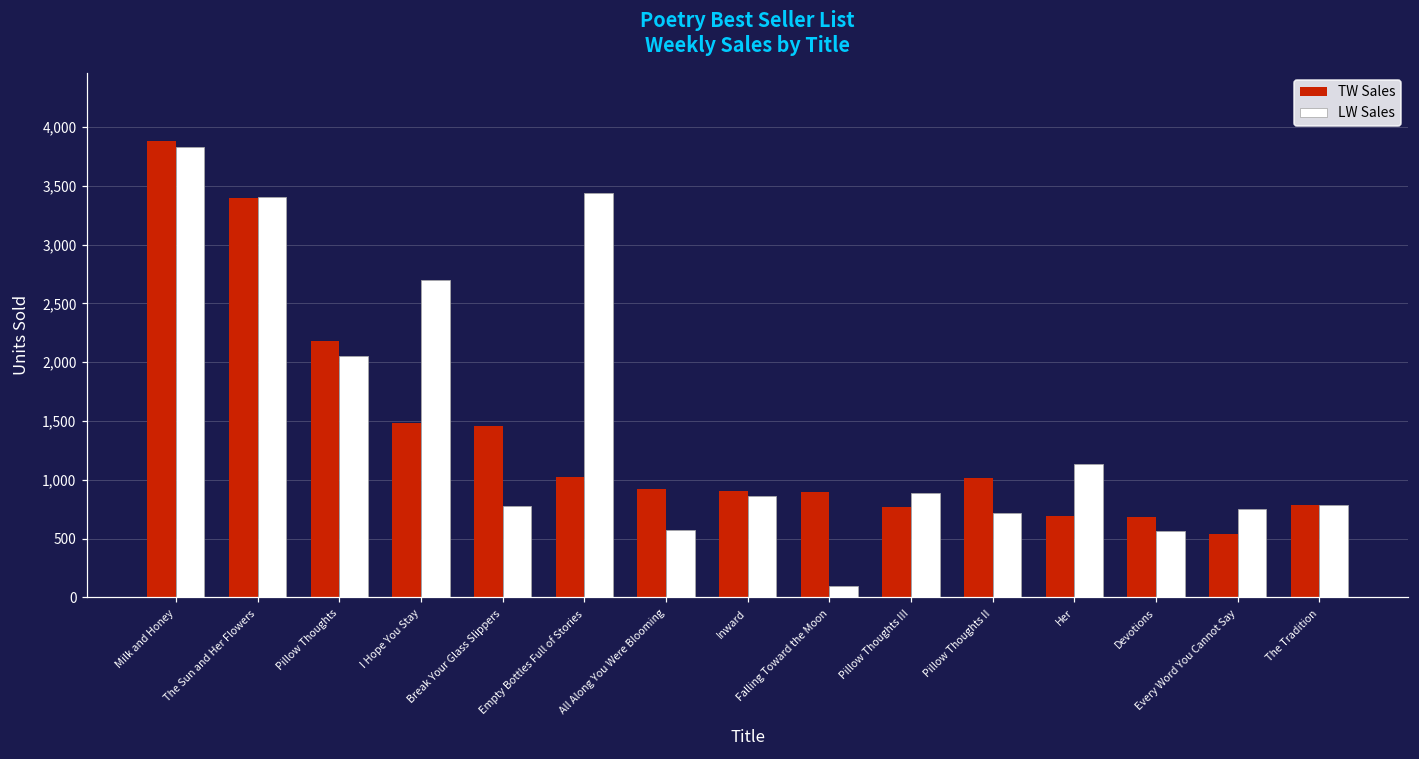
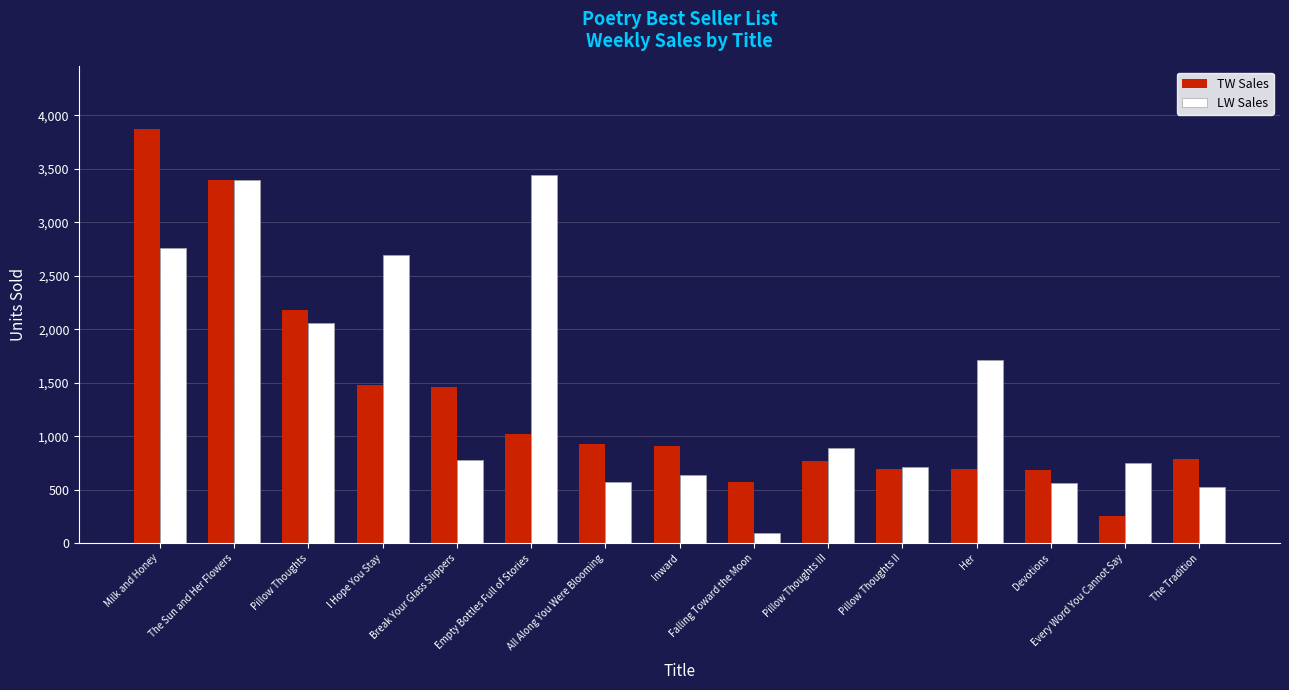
  {
    "TW Sales": {
      "Milk and Honey": "3,880",
      "The Sun and Her Flowers": "3,390",
      "Pillow Thoughts": "2,180",
      "I Hope You Stay": "1,480",
      "Break Your Glass Slippers": "1,460",
      "Empty Bottles Full of Stories": "1,020",
      "All Along You Were Blooming": "920",
      "Inward": "900",
-     "Falling Toward the Moon": "890",
+     "Falling Toward the Moon": "570",
      "Pillow Thoughts III": "770",
-     "Pillow Thoughts II": "1,020",
+     "Pillow Thoughts II": "690",
      "Her": "690",
      "Devotions": "680",
-     "Every Word You Cannot Say": "540",
+     "Every Word You Cannot Say": "260",
      "The Tradition": "790"
    },
    "LW Sales": {
-     "Milk and Honey": "3,830",
+     "Milk and Honey": "2,760",
      "The Sun and Her Flowers": "3,400",
      "Pillow Thoughts": "2,060",
      "I Hope You Stay": "2,700",
      "Break Your Glass Slippers": "780",
      "Empty Bottles Full of Stories": "3,440",
      "All Along You Were Blooming": "570",
-     "Inward": "870",
+     "Inward": "640",
      "Falling Toward the Moon": "100",
      "Pillow Thoughts III": "890",
      "Pillow Thoughts II": "720",
-     "Her": "1,130",
+     "Her": "1,710",
      "Devotions": "560",
      "Every Word You Cannot Say": "750",
-     "The Tradition": "780"
+     "The Tradition": "520"
    }
  }
